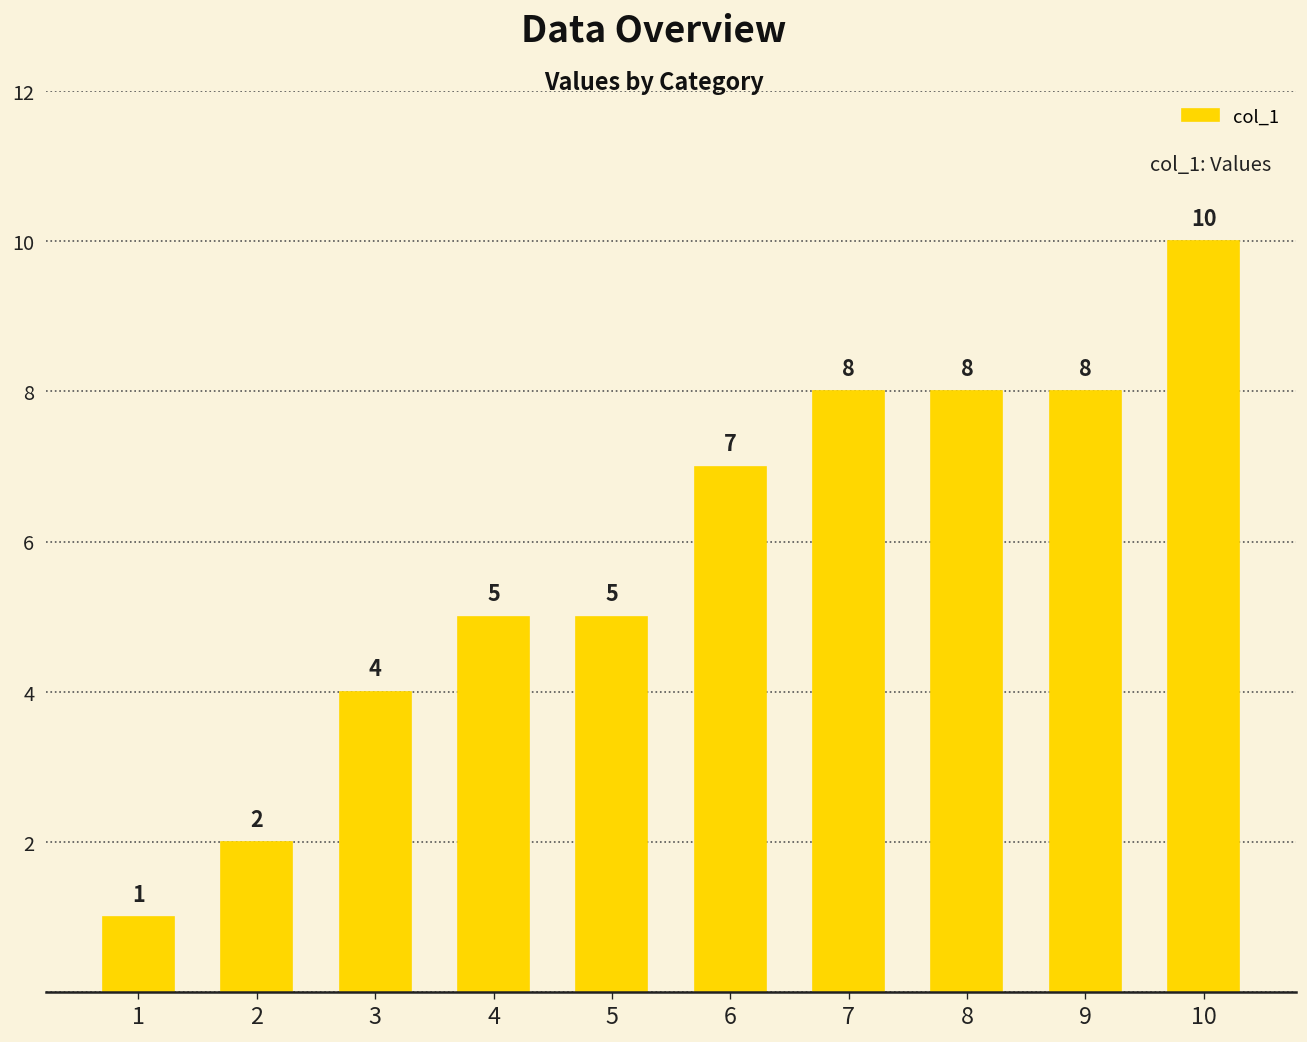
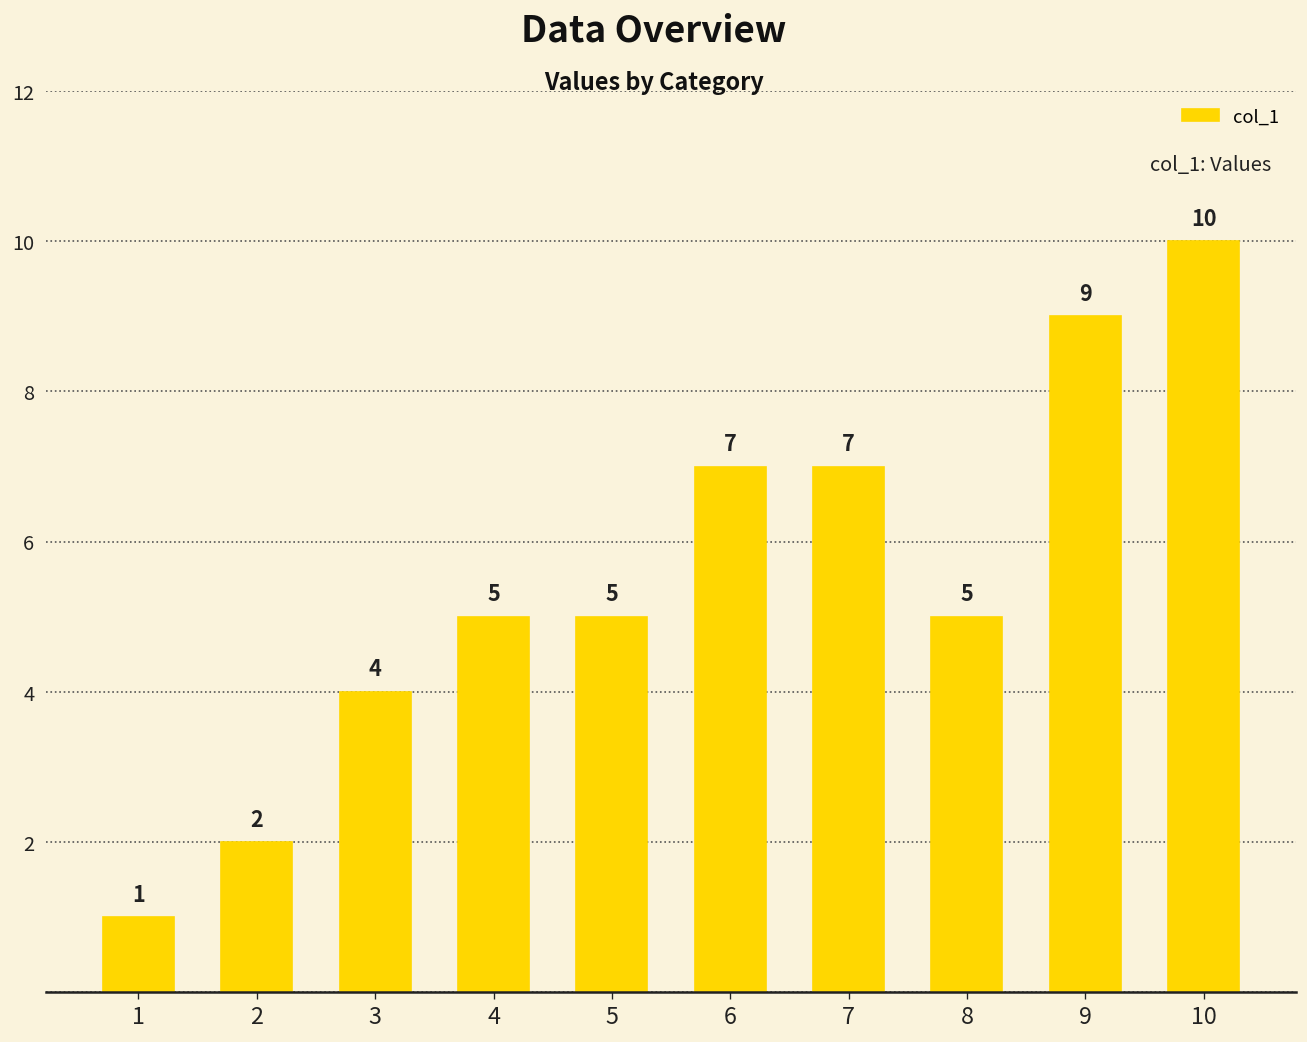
  {
    "1": 1,
    "2": 2,
    "3": 4,
    "4": 5,
    "5": 5,
    "6": 7,
-   "7": 8,
-   "8": 8,
-   "9": 8,
+   "7": 7,
+   "8": 5,
+   "9": 9,
    "10": 10
  }
